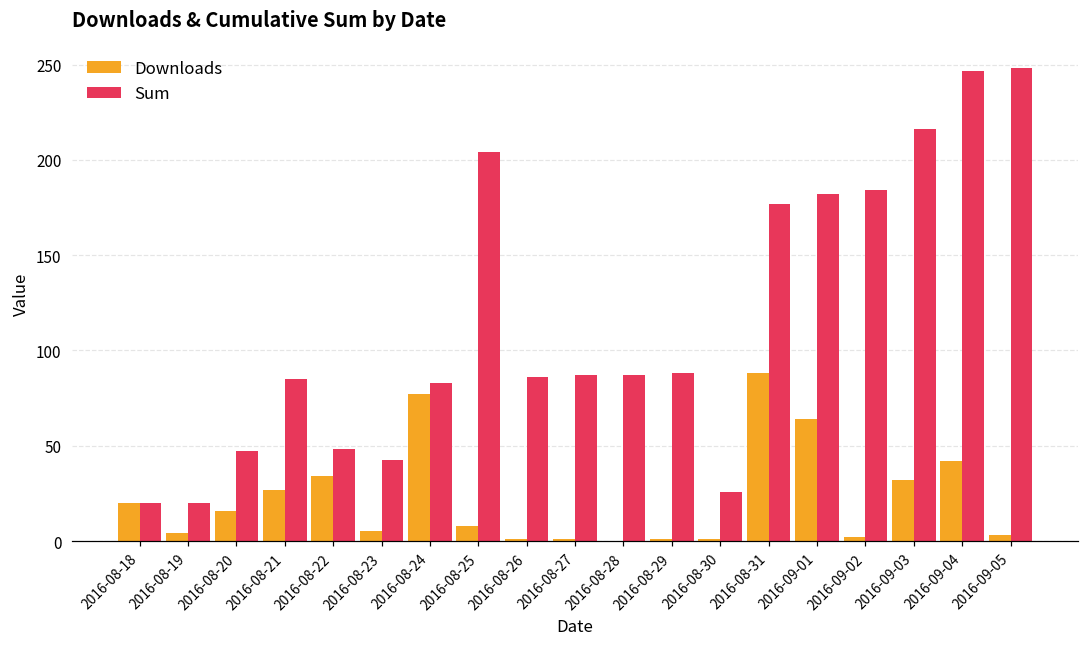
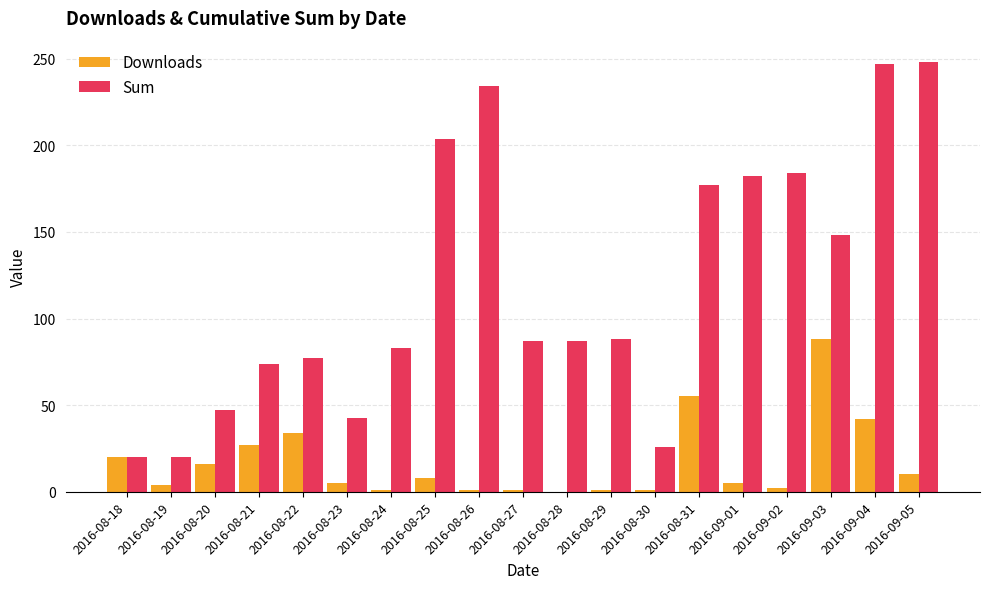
  {
    "Downloads": {
      "2016-08-18": 20,
      "2016-08-19": 4,
      "2016-08-20": 16,
      "2016-08-21": 27,
      "2016-08-22": 34,
      "2016-08-23": 5,
-     "2016-08-24": 77,
+     "2016-08-24": 1,
      "2016-08-25": 8,
      "2016-08-28": 0,
-     "2016-08-31": 88,
-     "2016-09-01": 64,
+     "2016-08-31": 55,
+     "2016-09-01": 5,
      "2016-09-02": 2,
-     "2016-09-03": 32,
+     "2016-09-03": 88,
      "2016-09-04": 42,
-     "2016-09-05": 3
+     "2016-09-05": 10
    },
    "Sum": {
      "2016-08-18": 20,
      "2016-08-19": 20,
      "2016-08-20": 47,
-     "2016-08-21": 85,
-     "2016-08-22": 48,
+     "2016-08-21": 74,
+     "2016-08-22": 77,
      "2016-08-23": 42,
      "2016-08-24": 83,
      "2016-08-25": 204,
-     "2016-08-26": 86,
+     "2016-08-26": 234,
      "2016-08-27": 87,
      "2016-08-28": 87,
      "2016-08-29": 88,
      "2016-08-30": 26,
      "2016-08-31": 177,
      "2016-09-01": 182,
      "2016-09-02": 184,
-     "2016-09-03": 216,
+     "2016-09-03": 148,
      "2016-09-04": 247,
      "2016-09-05": 248
    }
  }
